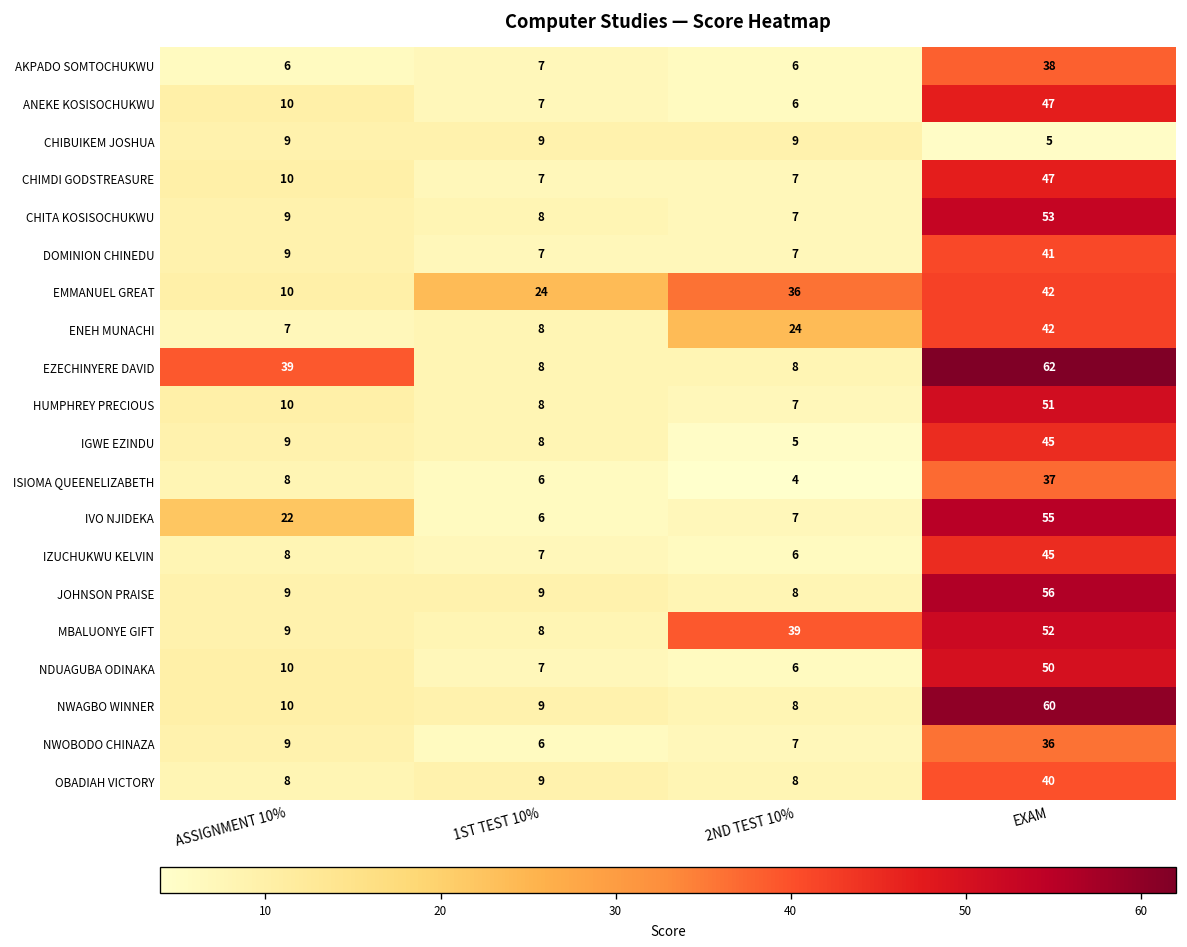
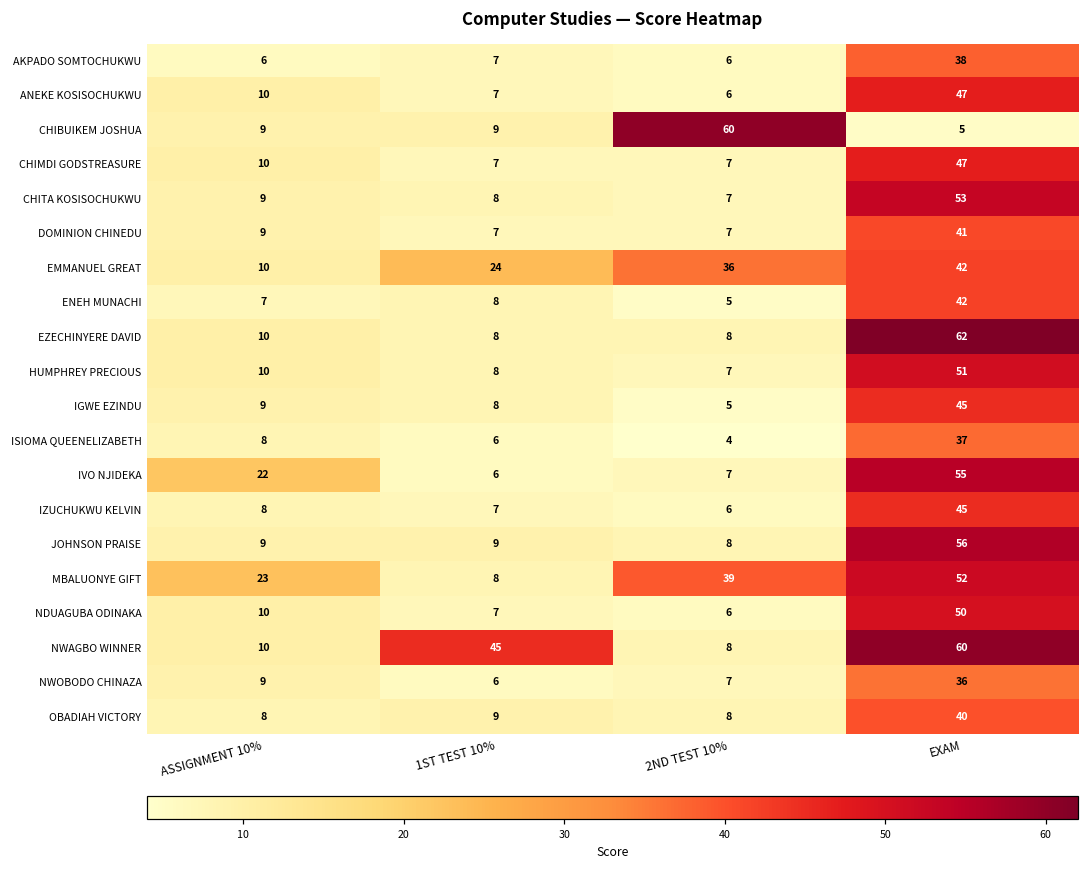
  {
    "AKPADO SOMTOCHUKWU": {
      "ASSIGNMENT 10%": 6,
      "1ST TEST 10%": 7,
      "2ND TEST 10%": 6,
      "EXAM": 38
    },
    "ANEKE KOSISOCHUKWU": {
      "ASSIGNMENT 10%": 10,
      "1ST TEST 10%": 7,
      "2ND TEST 10%": 6,
      "EXAM": 47
    },
    "CHIBUIKEM JOSHUA": {
      "ASSIGNMENT 10%": 9,
      "1ST TEST 10%": 9,
-     "2ND TEST 10%": 9,
+     "2ND TEST 10%": 60,
      "EXAM": 5
    },
    "CHIMDI GODSTREASURE": {
      "ASSIGNMENT 10%": 10,
      "1ST TEST 10%": 7,
      "2ND TEST 10%": 7,
      "EXAM": 47
    },
    "CHITA KOSISOCHUKWU": {
      "ASSIGNMENT 10%": 9,
      "1ST TEST 10%": 8,
      "2ND TEST 10%": 7,
      "EXAM": 53
    },
    "DOMINION CHINEDU": {
      "ASSIGNMENT 10%": 9,
      "1ST TEST 10%": 7,
      "2ND TEST 10%": 7,
      "EXAM": 41
    },
    "EMMANUEL GREAT": {
      "ASSIGNMENT 10%": 10,
      "1ST TEST 10%": 24,
      "2ND TEST 10%": 36,
      "EXAM": 42
    },
    "ENEH MUNACHI": {
      "ASSIGNMENT 10%": 7,
      "1ST TEST 10%": 8,
-     "2ND TEST 10%": 24,
+     "2ND TEST 10%": 5,
      "EXAM": 42
    },
    "EZECHINYERE DAVID": {
-     "ASSIGNMENT 10%": 39,
+     "ASSIGNMENT 10%": 10,
      "1ST TEST 10%": 8,
      "2ND TEST 10%": 8,
      "EXAM": 62
    },
    "HUMPHREY PRECIOUS": {
      "ASSIGNMENT 10%": 10,
      "1ST TEST 10%": 8,
      "2ND TEST 10%": 7,
      "EXAM": 51
    },
    "IGWE EZINDU": {
      "ASSIGNMENT 10%": 9,
      "1ST TEST 10%": 8,
      "2ND TEST 10%": 5,
      "EXAM": 45
    },
    "ISIOMA QUEENELIZABETH": {
      "ASSIGNMENT 10%": 8,
      "1ST TEST 10%": 6,
      "2ND TEST 10%": 4,
      "EXAM": 37
    },
    "IVO NJIDEKA": {
      "ASSIGNMENT 10%": 22,
      "1ST TEST 10%": 6,
      "2ND TEST 10%": 7,
      "EXAM": 55
    },
    "IZUCHUKWU KELVIN": {
      "ASSIGNMENT 10%": 8,
      "1ST TEST 10%": 7,
      "2ND TEST 10%": 6,
      "EXAM": 45
    },
    "JOHNSON PRAISE": {
      "ASSIGNMENT 10%": 9,
      "1ST TEST 10%": 9,
      "2ND TEST 10%": 8,
      "EXAM": 56
    },
    "MBALUONYE GIFT": {
-     "ASSIGNMENT 10%": 9,
+     "ASSIGNMENT 10%": 23,
      "1ST TEST 10%": 8,
      "2ND TEST 10%": 39,
      "EXAM": 52
    },
    "NDUAGUBA ODINAKA": {
      "ASSIGNMENT 10%": 10,
      "1ST TEST 10%": 7,
      "2ND TEST 10%": 6,
      "EXAM": 50
    },
    "NWAGBO WINNER": {
      "ASSIGNMENT 10%": 10,
-     "1ST TEST 10%": 9,
+     "1ST TEST 10%": 45,
      "2ND TEST 10%": 8,
      "EXAM": 60
    },
    "NWOBODO CHINAZA": {
      "ASSIGNMENT 10%": 9,
      "1ST TEST 10%": 6,
      "2ND TEST 10%": 7,
      "EXAM": 36
    },
    "OBADIAH VICTORY": {
      "ASSIGNMENT 10%": 8,
      "1ST TEST 10%": 9,
      "2ND TEST 10%": 8,
      "EXAM": 40
    }
  }
